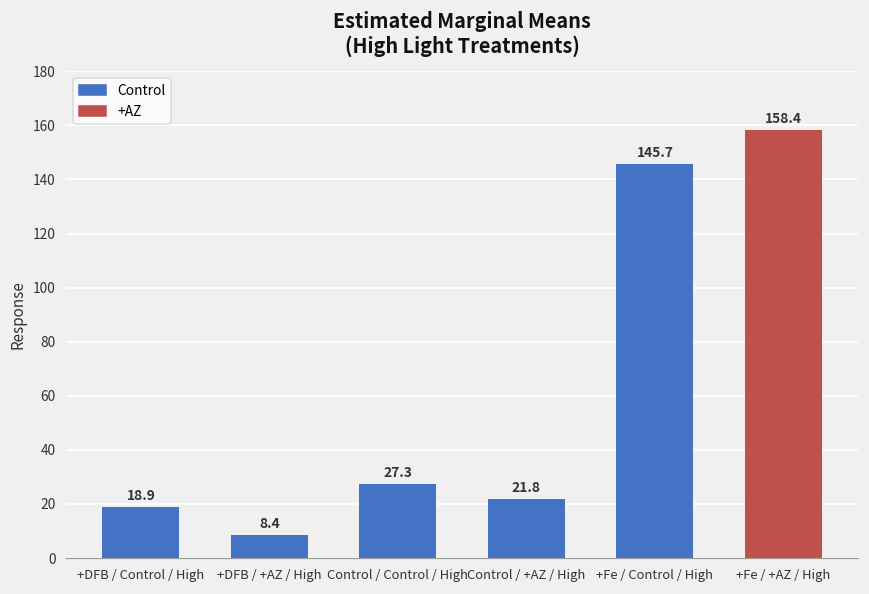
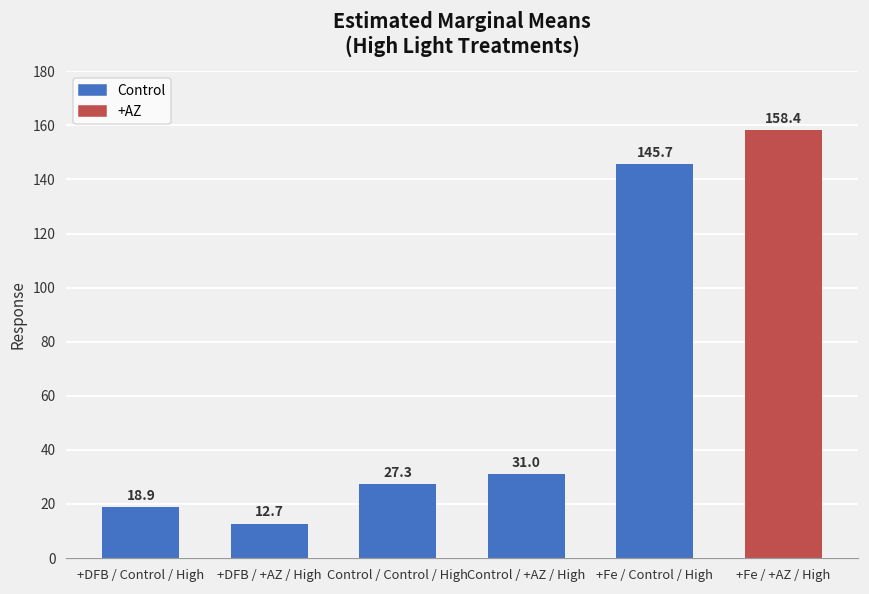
  {
    "+DFB / Control / High": 18.9,
-   "+DFB / +AZ / High": 8.4,
+   "+DFB / +AZ / High": 12.7,
    "Control / Control / High": 27.3,
-   "Control / +AZ / High": 21.8,
+   "Control / +AZ / High": 31.0,
    "+Fe / Control / High": 145.7,
    "+Fe / +AZ / High": 158.4
  }
